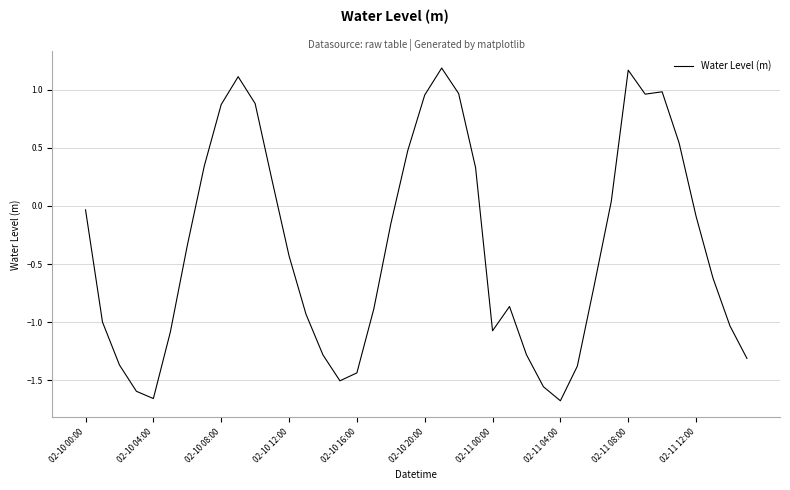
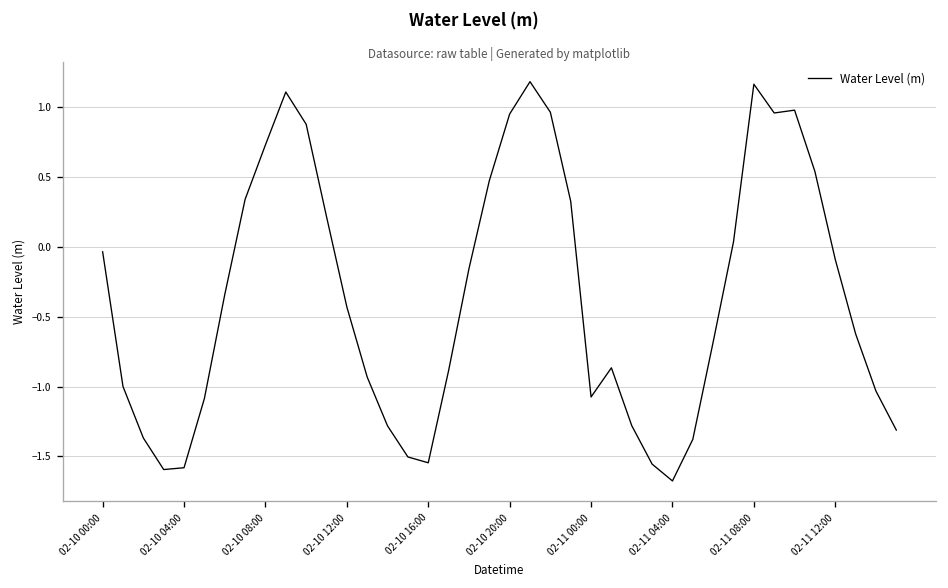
  {
    "02-10 00:00": -0.03,
-   "02-10 04:00": -1.66,
-   "02-10 08:00": 0.87,
+   "02-10 04:00": -1.58,
+   "02-10 08:00": 0.73,
    "02-10 12:00": -0.43,
-   "02-10 16:00": -1.44,
+   "02-10 16:00": -1.55,
    "02-10 20:00": 0.95,
    "02-11 00:00": -1.07,
    "02-11 04:00": -1.68,
    "02-11 08:00": 1.17,
    "02-11 12:00": -0.09
  }
